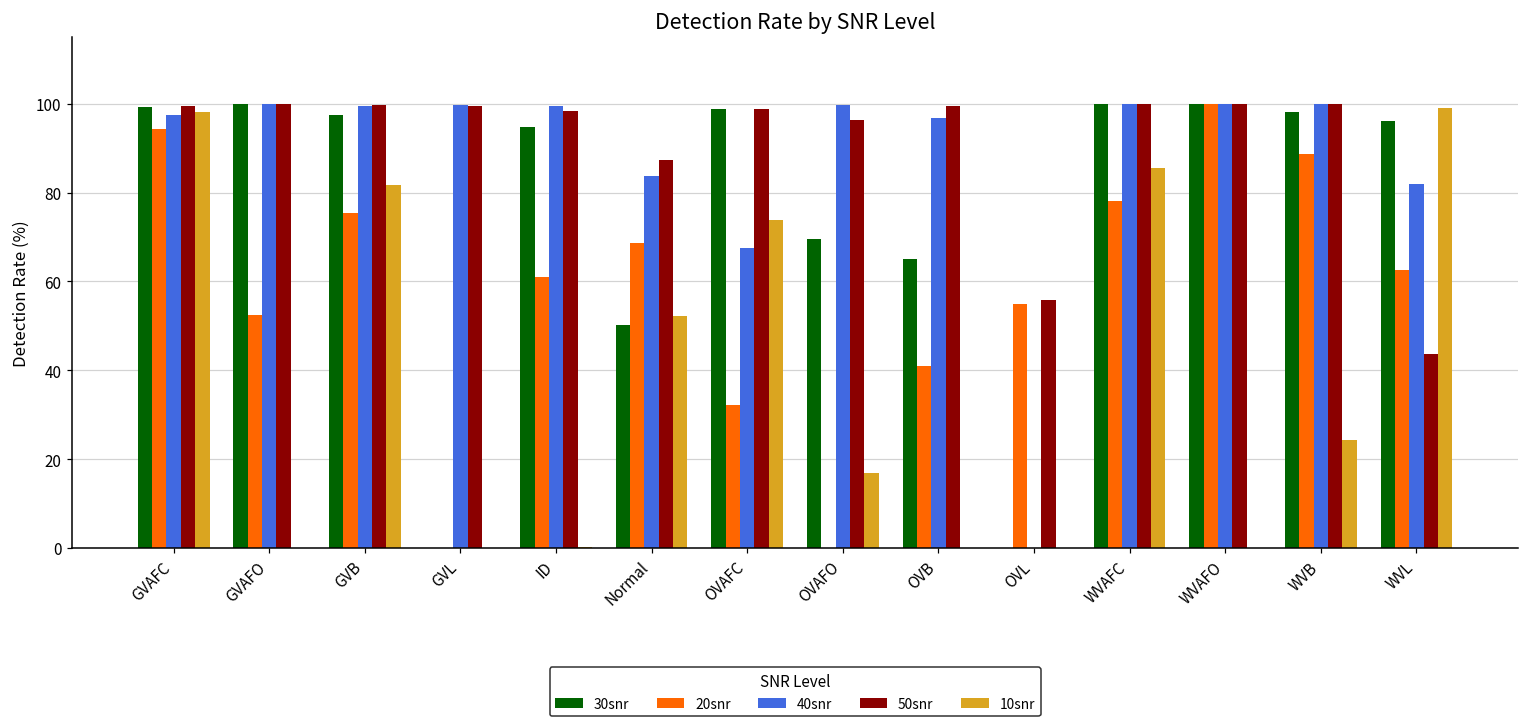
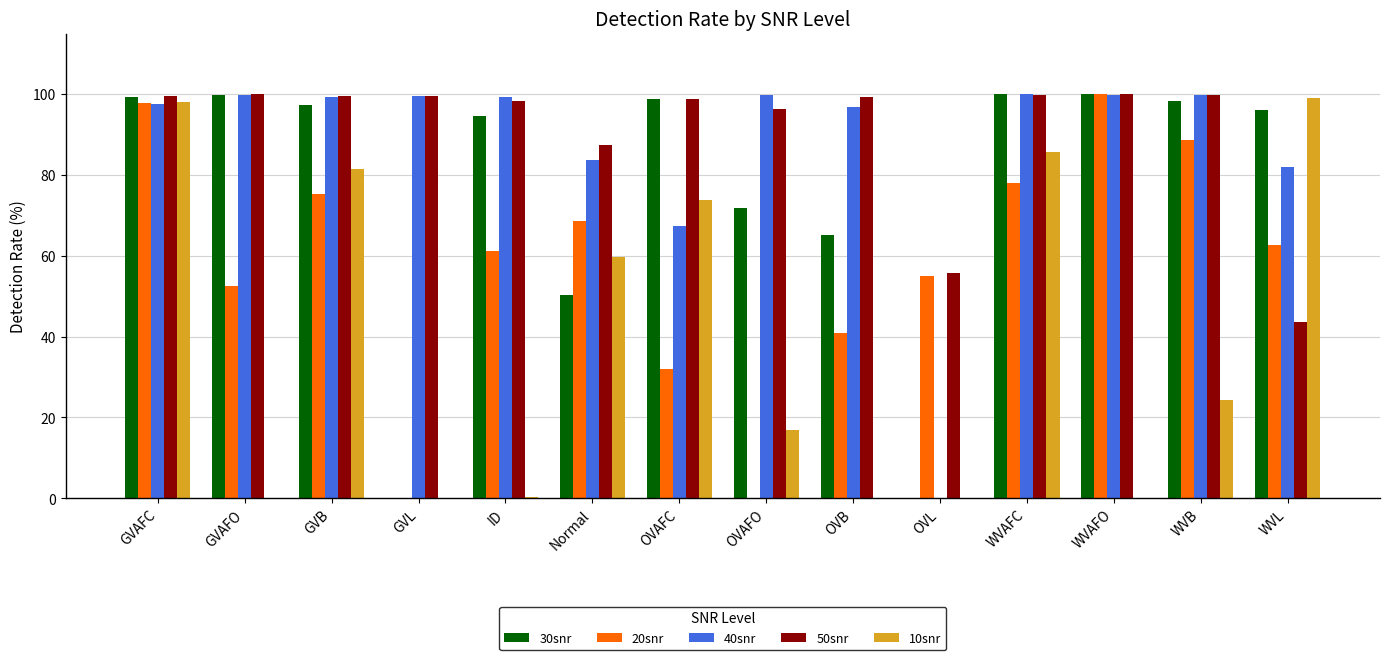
  {
    "30snr": {
      "GVAFC": 99,
      "GVAFO": 100,
      "GVB": 97,
      "ID": 95,
      "Normal": 50,
      "OVAFC": 99,
-     "OVAFO": 70,
+     "OVAFO": 72,
      "OVB": 65,
      "OVL": 0,
      "WVAFC": 100,
      "WVAFO": 100,
      "WVB": 98,
      "WVL": 96
    },
    "20snr": {
-     "GVAFC": 94,
+     "GVAFC": 98,
      "GVAFO": 53,
      "GVB": 75,
      "GVL": 0,
      "ID": 61,
      "Normal": 69,
      "OVAFC": 32,
      "OVAFO": 0,
      "OVB": 41,
      "OVL": 55,
      "WVAFC": 78,
      "WVAFO": 100,
      "WVB": 89,
      "WVL": 63
    },
    "40snr": {
      "GVAFC": 98,
      "GVAFO": 100,
      "GVB": 99,
      "GVL": 100,
      "ID": 99,
      "Normal": 84,
      "OVAFC": 68,
      "OVAFO": 100,
      "OVB": 97,
      "WVAFC": 100,
      "WVAFO": 100,
      "WVB": 100,
      "WVL": 82
    },
    "50snr": {
      "GVAFC": 100,
      "GVAFO": 100,
      "GVB": 100,
      "GVL": 100,
      "ID": 98,
      "Normal": 87,
      "OVAFC": 99,
      "OVAFO": 96,
      "OVB": 99,
      "OVL": 56,
      "WVAFC": 100,
      "WVAFO": 100,
      "WVB": 100,
      "WVL": 44
    },
    "10snr": {
      "GVAFC": 98,
      "GVAFO": 0,
      "GVB": 82,
      "GVL": 0,
-     "Normal": 52,
+     "Normal": 60,
      "OVAFC": 74,
      "OVAFO": 17,
      "OVB": 0,
      "OVL": 0,
      "WVAFC": 86,
      "WVAFO": 0,
      "WVB": 24,
      "WVL": 99
    }
  }
